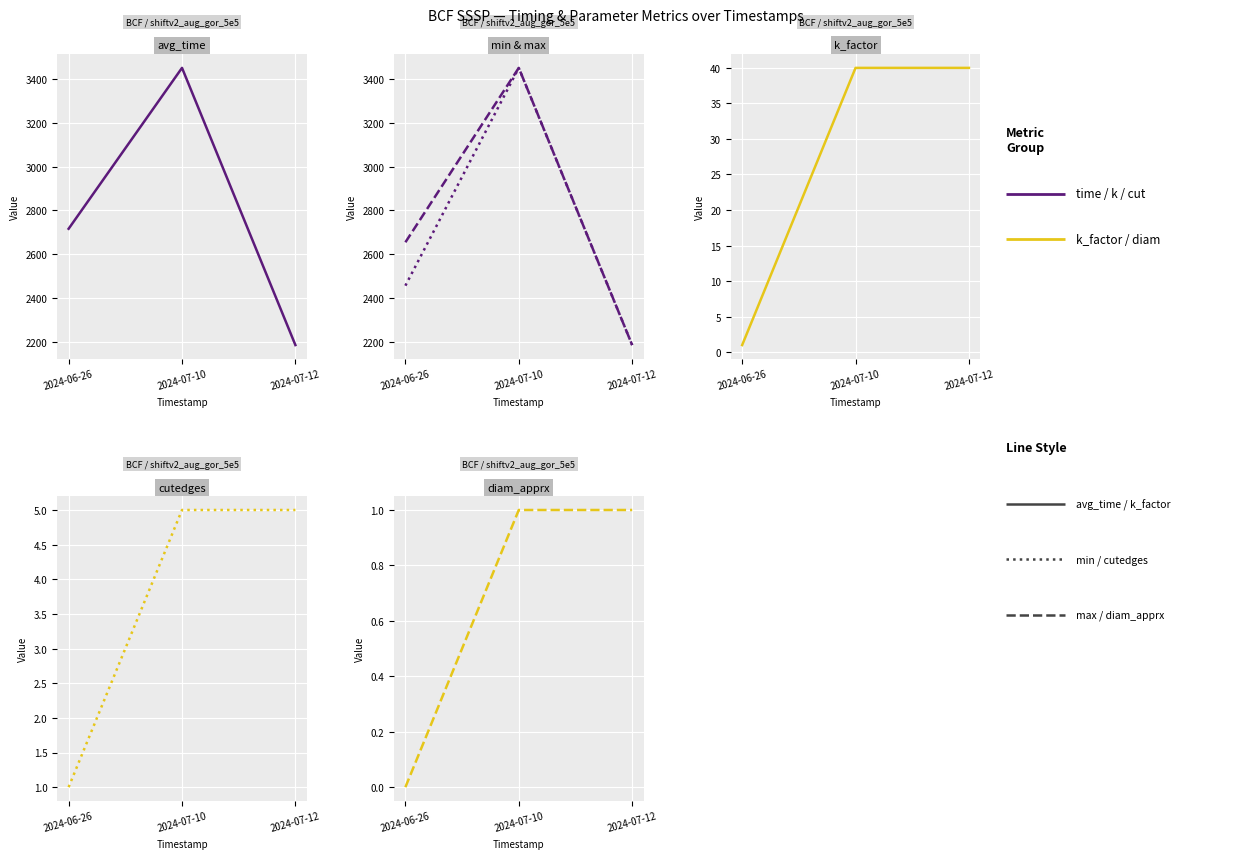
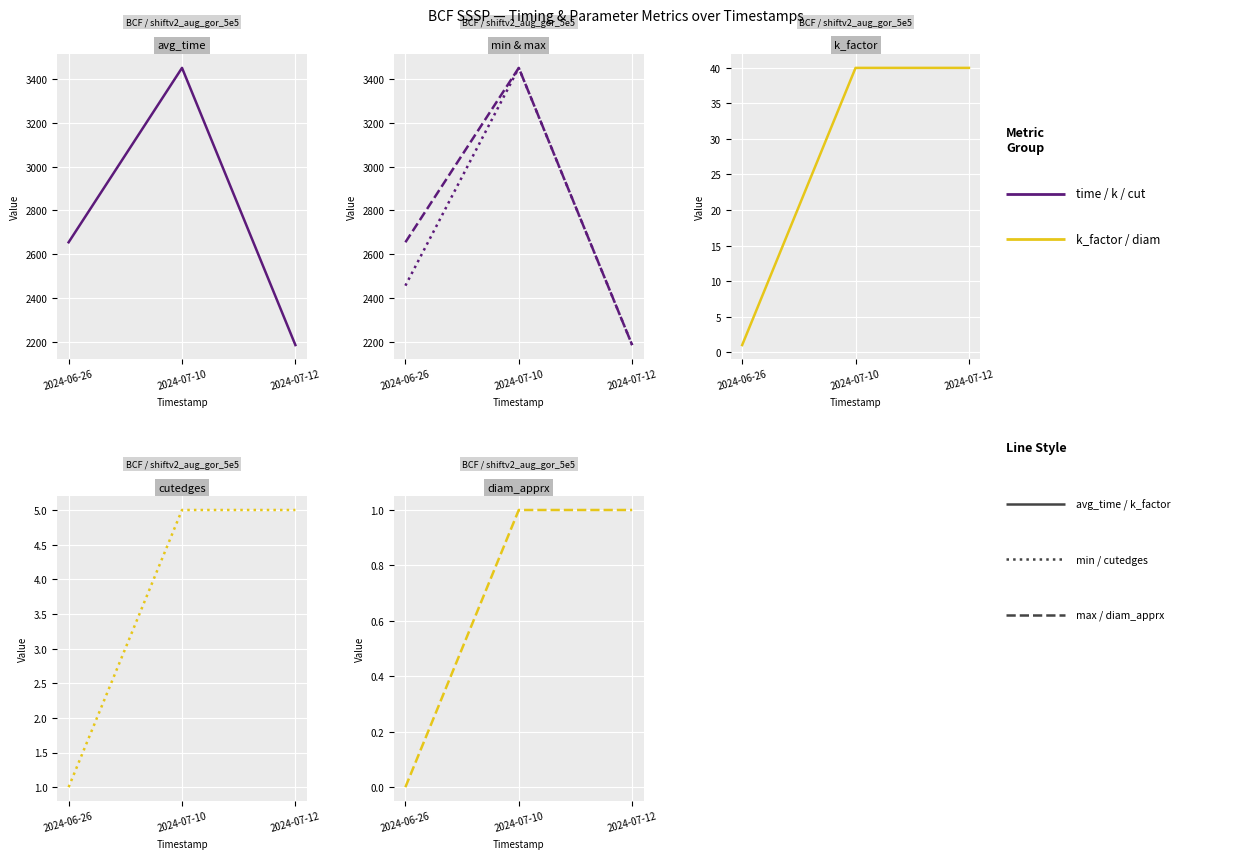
  {
    "avg_time": {
-     "2024-06-26": 2720,
+     "2024-06-26": 2650,
      "2024-07-10": 3450,
      "2024-07-12": 2190
    },
    "k_factor": {
      "2024-06-26": 1,
      "2024-07-10": 40,
      "2024-07-12": 40
    },
    "cutedges": {
      "2024-06-26": 1.0,
      "2024-07-10": 5.0,
      "2024-07-12": 5.0
    },
    "diam_apprx": {
      "2024-06-26": 0.00,
      "2024-07-10": 1.00,
      "2024-07-12": 1.00
    }
  }
